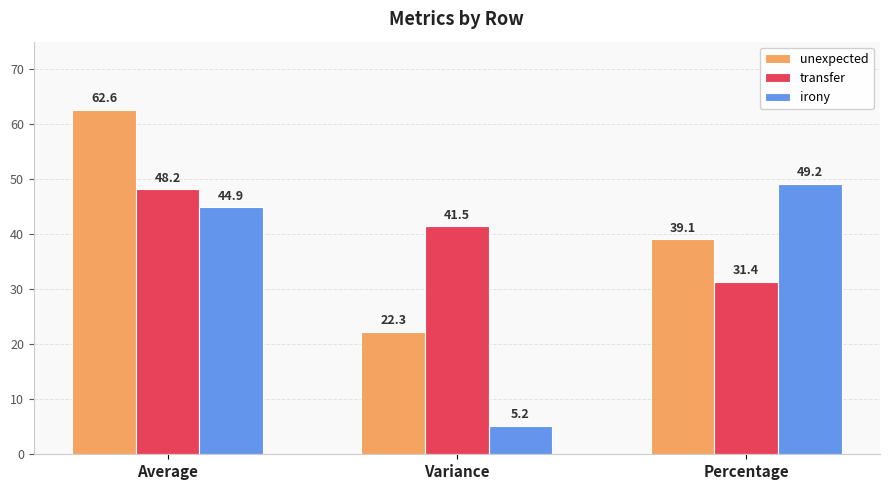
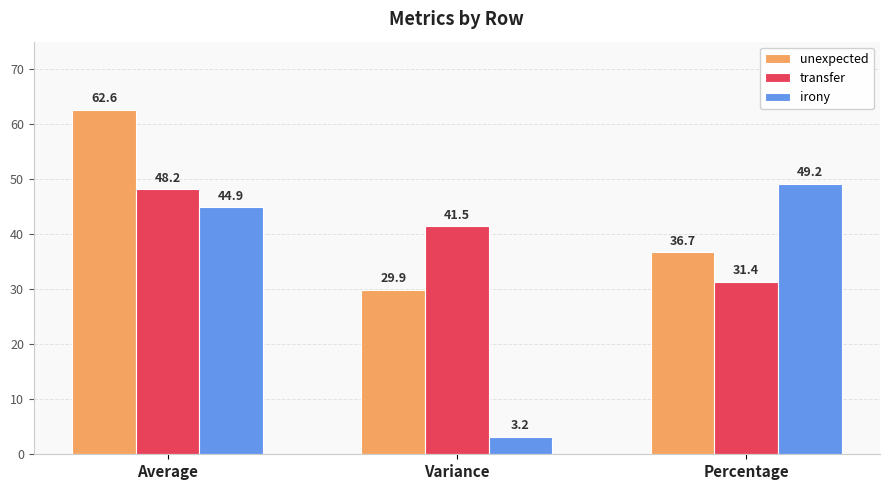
  {
    "unexpected": {
      "Average": 62.6,
-     "Variance": 22.3,
-     "Percentage": 39.1
+     "Variance": 29.9,
+     "Percentage": 36.7
    },
    "transfer": {
      "Average": 48.2,
      "Variance": 41.5,
      "Percentage": 31.4
    },
    "irony": {
      "Average": 44.9,
-     "Variance": 5.2,
+     "Variance": 3.2,
      "Percentage": 49.2
    }
  }
